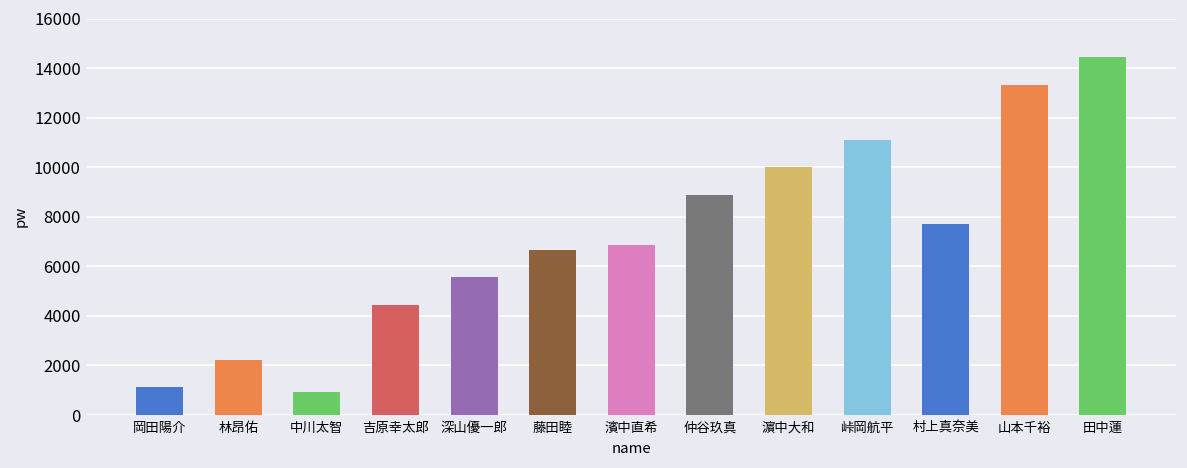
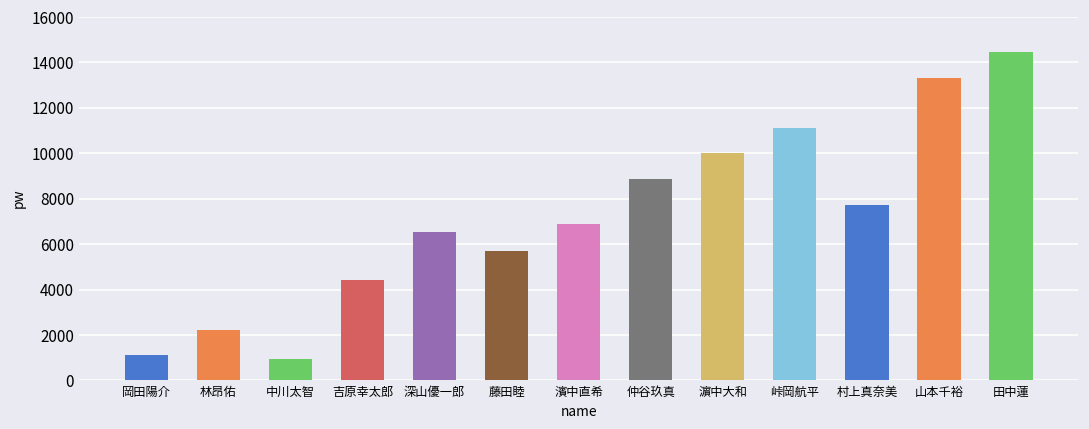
  {
    "岡田陽介": 1100,
    "林昂佑": 2200,
    "中川太智": 900,
    "吉原幸太郎": 4400,
-   "深山優一郎": 5600,
-   "藤田睦": 6700,
+   "深山優一郎": 6500,
+   "藤田睦": 5700,
    "濱中直希": 6900,
    "仲谷玖真": 8900,
    "濵中大和": 10000,
    "峠岡航平": 11100,
    "村上真奈美": 7700,
    "山本千裕": 13300,
    "田中蓮": 14400
  }
